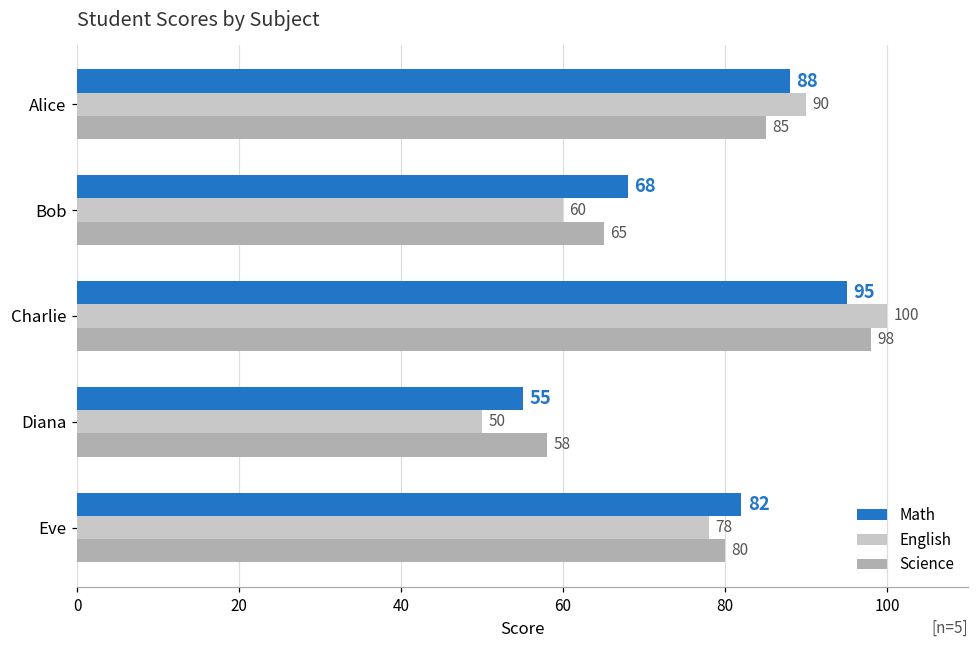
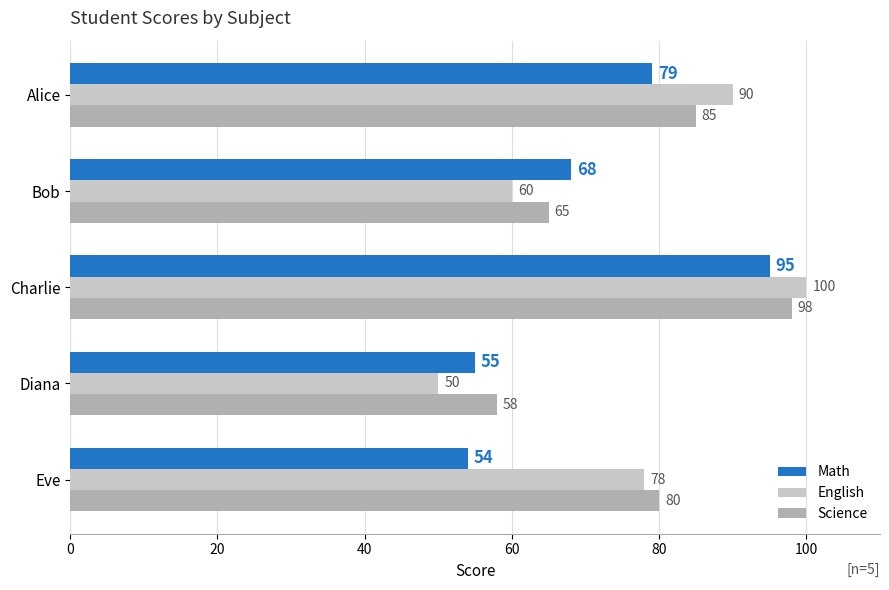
  {
    "Math": {
-     "Alice": 88,
+     "Alice": 79,
      "Bob": 68,
      "Charlie": 95,
      "Diana": 55,
-     "Eve": 82
+     "Eve": 54
    }
  }
